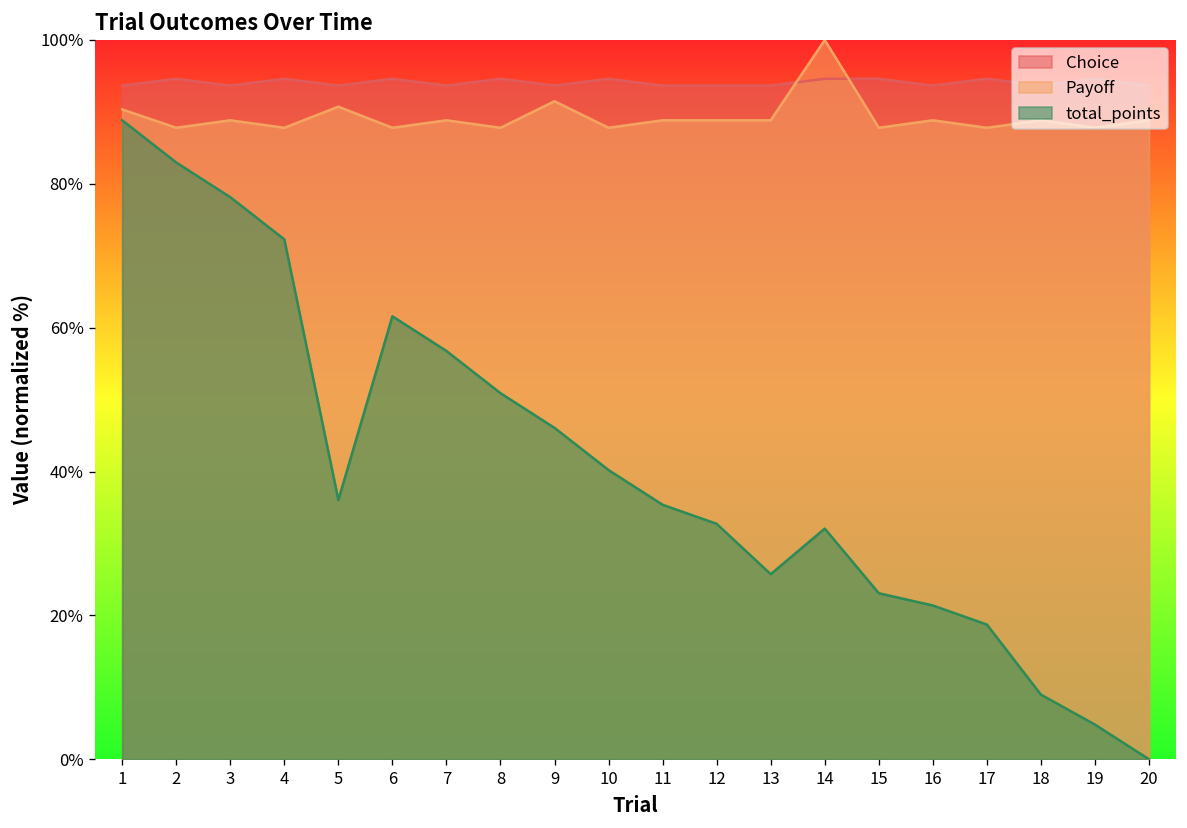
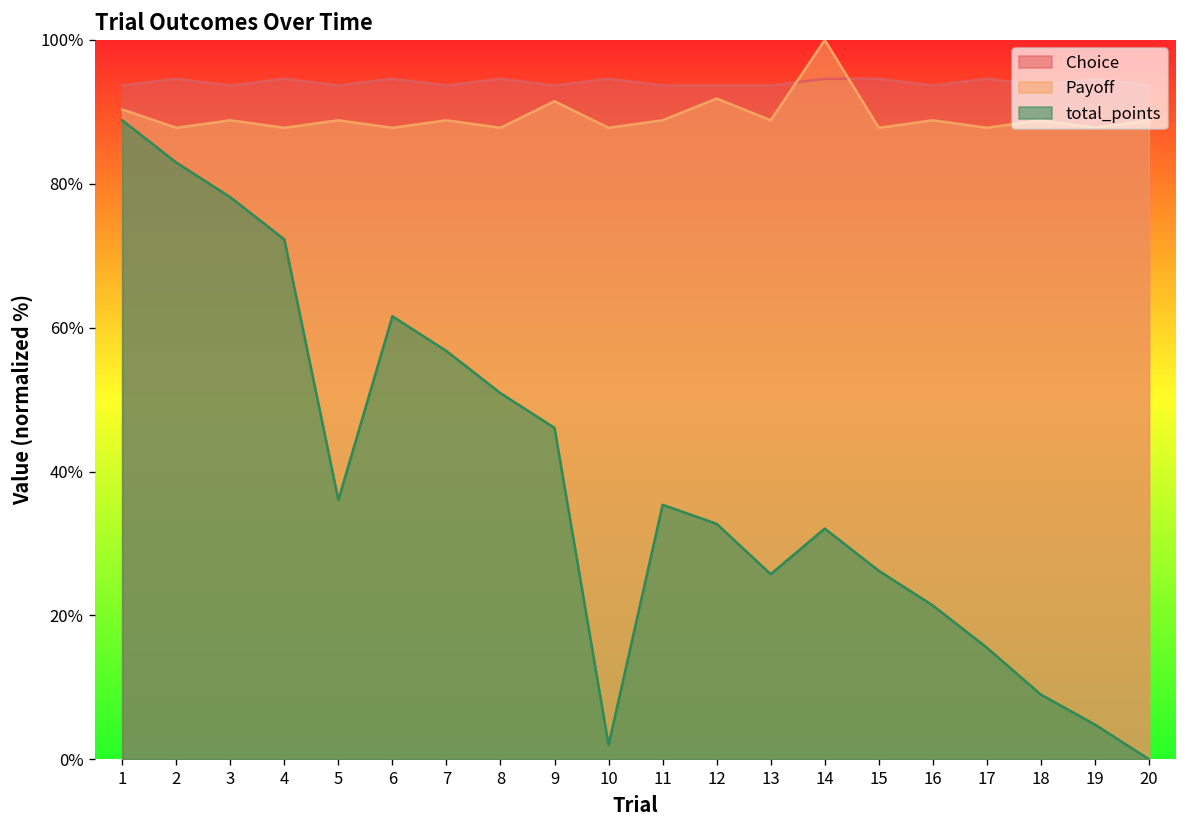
  {
    "Choice": {
      "1": "94%",
      "2": "95%",
      "3": "94%",
      "4": "95%",
      "5": "94%",
      "6": "95%",
      "7": "94%",
      "8": "95%",
      "9": "94%",
      "10": "95%",
      "11": "94%",
      "12": "94%",
      "13": "94%",
      "14": "95%",
      "15": "95%",
      "16": "94%",
      "17": "95%"
    },
    "Payoff": {
      "1": "90%",
      "2": "88%",
      "3": "89%",
      "4": "88%",
-     "5": "91%",
+     "5": "89%",
      "6": "88%",
      "7": "89%",
      "8": "88%",
      "9": "91%",
      "10": "88%",
      "11": "89%",
-     "12": "89%",
+     "12": "92%",
      "13": "89%",
      "14": "100%",
      "15": "88%",
      "16": "89%",
      "17": "88%"
    },
    "total_points": {
      "1": "89%",
      "2": "83%",
      "3": "78%",
      "4": "72%",
      "5": "36%",
      "6": "62%",
      "7": "57%",
      "8": "51%",
      "9": "46%",
-     "10": "40%",
+     "10": "2%",
      "11": "35%",
      "12": "33%",
      "13": "26%",
      "14": "32%",
-     "15": "23%",
+     "15": "26%",
      "16": "21%",
-     "17": "19%",
+     "17": "16%",
      "18": "9%",
      "19": "5%",
      "20": "0%"
    }
  }
